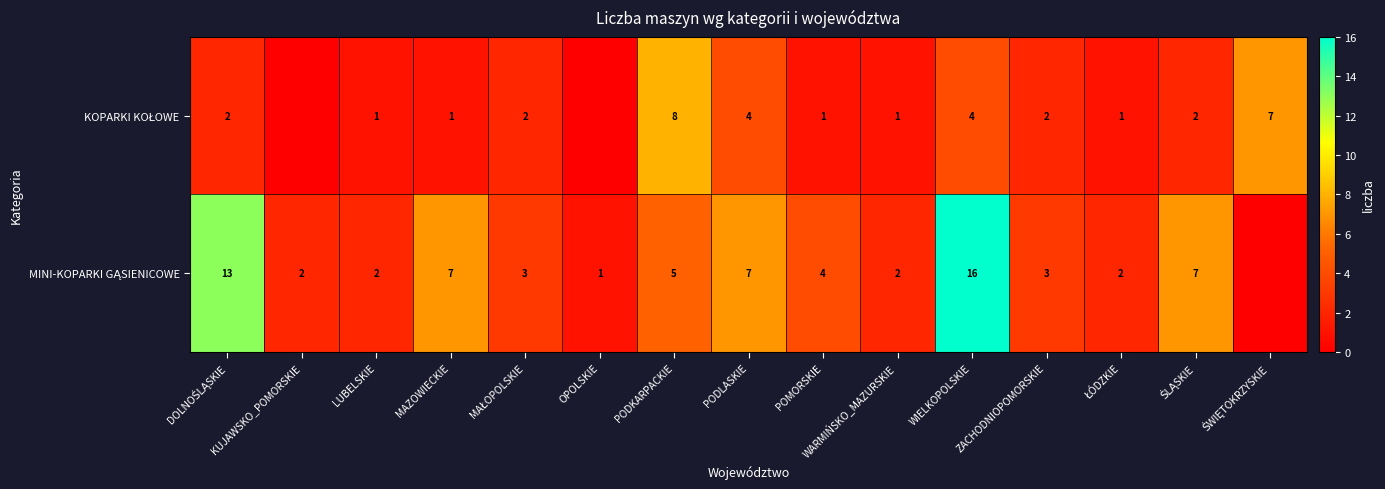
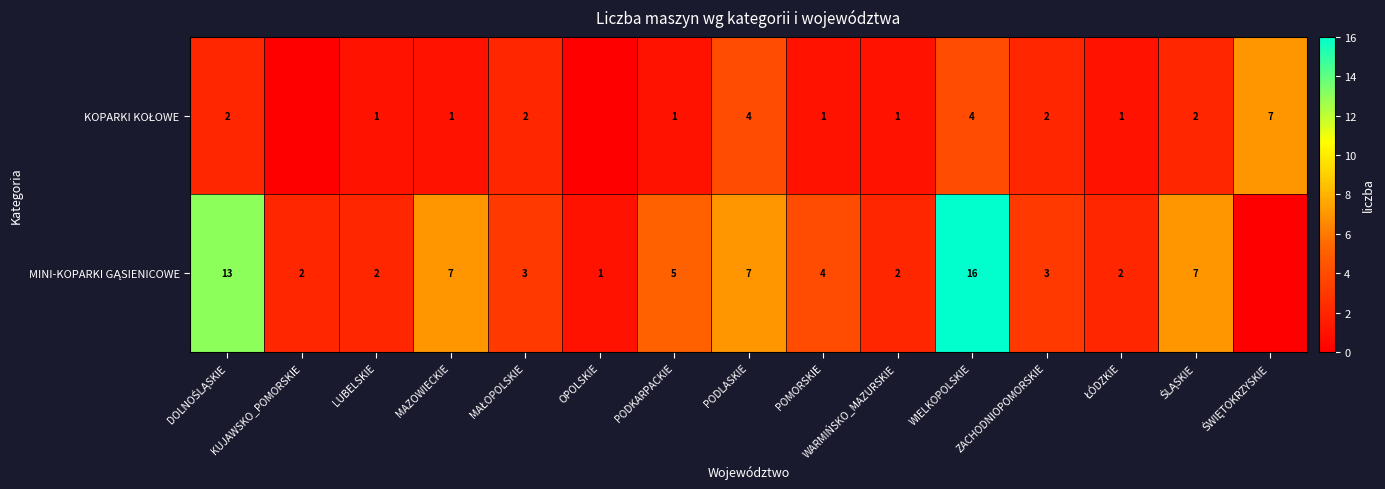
  {
    "KOPARKI KOŁOWE": {
      "DOLNOŚLĄSKIE": 2,
      "LUBELSKIE": 1,
      "MAZOWIECKIE": 1,
      "MAŁOPOLSKIE": 2,
-     "PODKARPACKIE": 8,
+     "PODKARPACKIE": 1,
      "PODLASKIE": 4,
      "POMORSKIE": 1,
      "WARMIŃSKO_MAZURSKIE": 1,
      "WIELKOPOLSKIE": 4,
      "ZACHODNIOPOMORSKIE": 2,
      "ŁÓDZKIE": 1,
      "ŚLĄSKIE": 2,
      "ŚWIĘTOKRZYSKIE": 7
    },
    "MINI-KOPARKI GĄSIENICOWE": {
      "DOLNOŚLĄSKIE": 13,
      "KUJAWSKO_POMORSKIE": 2,
      "LUBELSKIE": 2,
      "MAZOWIECKIE": 7,
      "MAŁOPOLSKIE": 3,
      "OPOLSKIE": 1,
      "PODKARPACKIE": 5,
      "PODLASKIE": 7,
      "POMORSKIE": 4,
      "WARMIŃSKO_MAZURSKIE": 2,
      "WIELKOPOLSKIE": 16,
      "ZACHODNIOPOMORSKIE": 3,
      "ŁÓDZKIE": 2,
      "ŚLĄSKIE": 7
    }
  }
